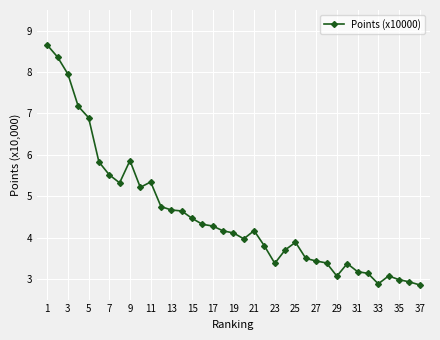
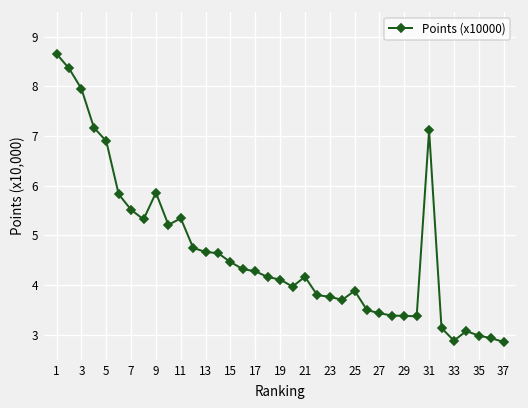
  {
    "1": 8.7,
    "3": 8.0,
    "5": 6.9,
    "7": 5.5,
    "9": 5.9,
    "11": 5.3,
    "13": 4.7,
    "15": 4.5,
    "17": 4.3,
    "19": 4.1,
    "21": 4.2,
-   "23": 3.4,
+   "23": 3.8,
    "25": 3.9,
    "27": 3.4,
-   "29": 3.1,
-   "31": 3.2,
+   "29": 3.4,
+   "31": 7.1,
    "33": 2.9,
    "35": 3.0,
    "37": 2.9
  }
